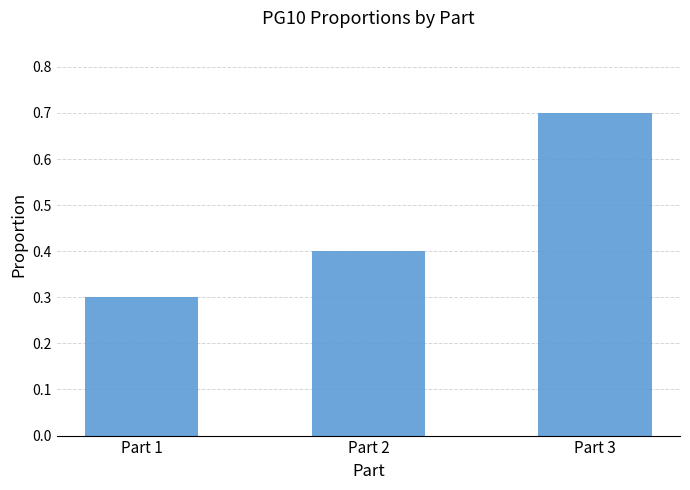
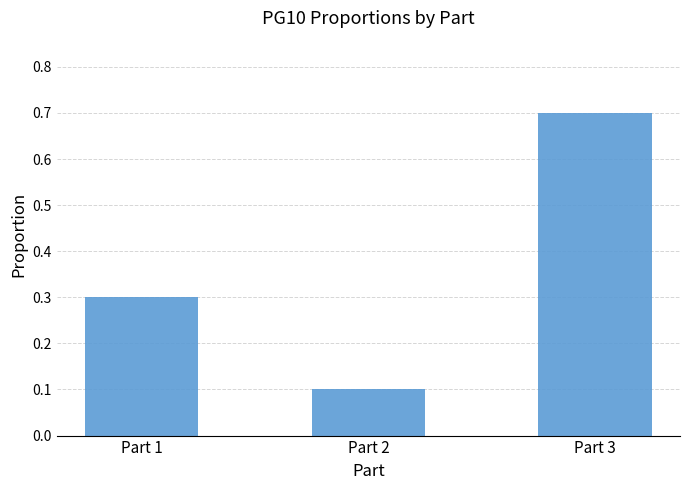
  {
    "Part 1": 0.3,
-   "Part 2": 0.4,
+   "Part 2": 0.1,
    "Part 3": 0.7
  }
